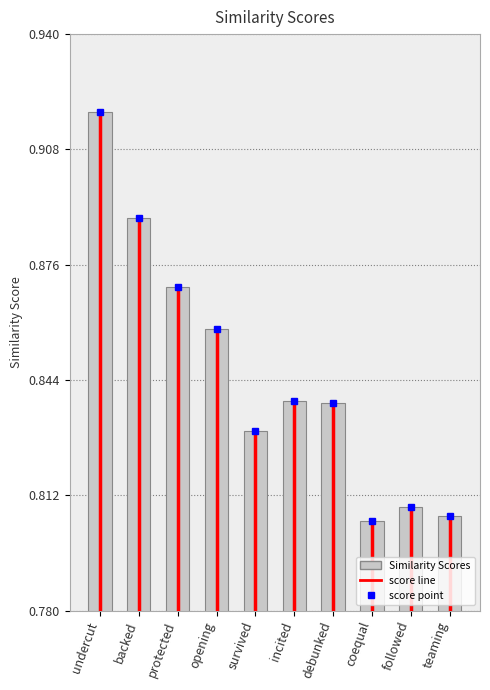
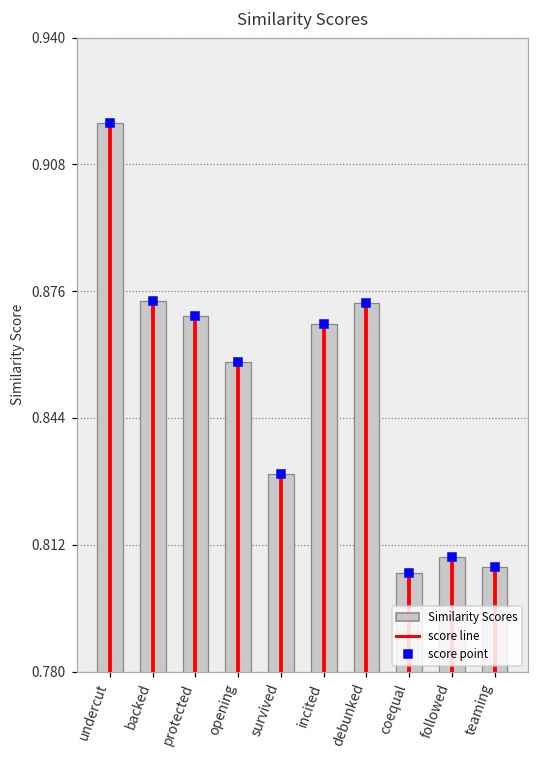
  {
    "Similarity Scores": {
      "undercut": 0.918,
-     "backed": 0.889,
+     "backed": 0.873,
      "protected": 0.870,
      "opening": 0.858,
      "survived": 0.830,
-     "incited": 0.838,
-     "debunked": 0.838,
+     "incited": 0.868,
+     "debunked": 0.873,
      "coequal": 0.805,
      "followed": 0.809,
      "teaming": 0.806
    }
  }
